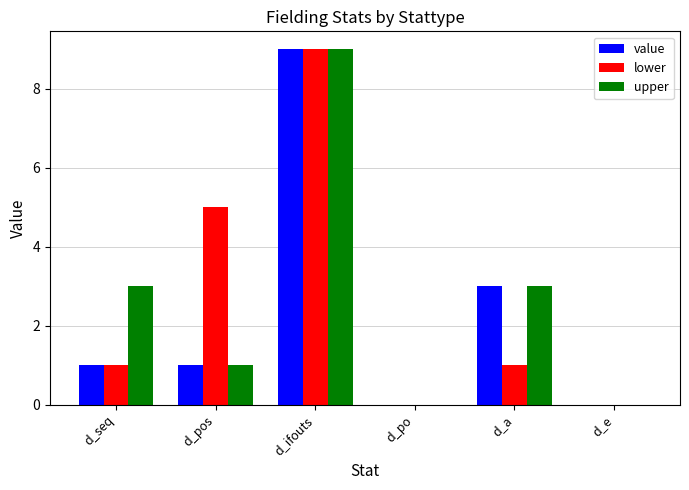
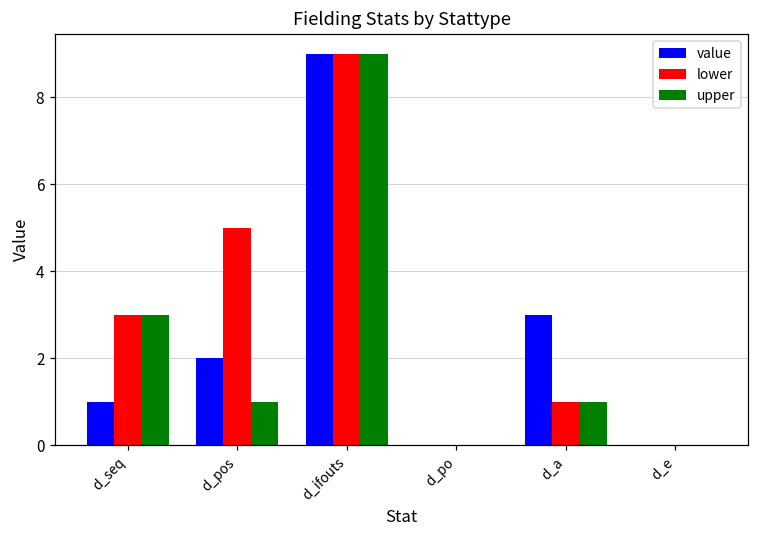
  {
    "value": {
      "d_seq": 1,
-     "d_pos": 1,
+     "d_pos": 2,
      "d_ifouts": 9,
      "d_po": 0,
      "d_a": 3,
      "d_e": 0
    },
    "lower": {
-     "d_seq": 1,
+     "d_seq": 3,
      "d_pos": 5,
      "d_ifouts": 9,
      "d_po": 0,
      "d_a": 1,
      "d_e": 0
    },
    "upper": {
      "d_seq": 3,
      "d_pos": 1,
      "d_ifouts": 9,
      "d_po": 0,
-     "d_a": 3,
+     "d_a": 1,
      "d_e": 0
    }
  }
